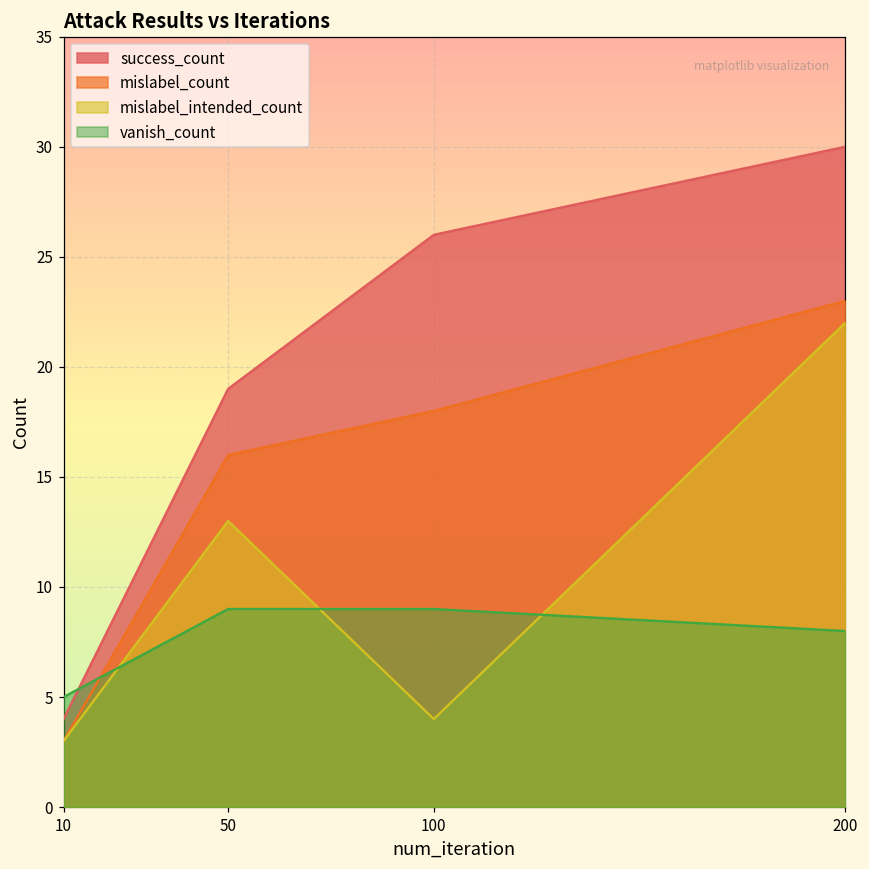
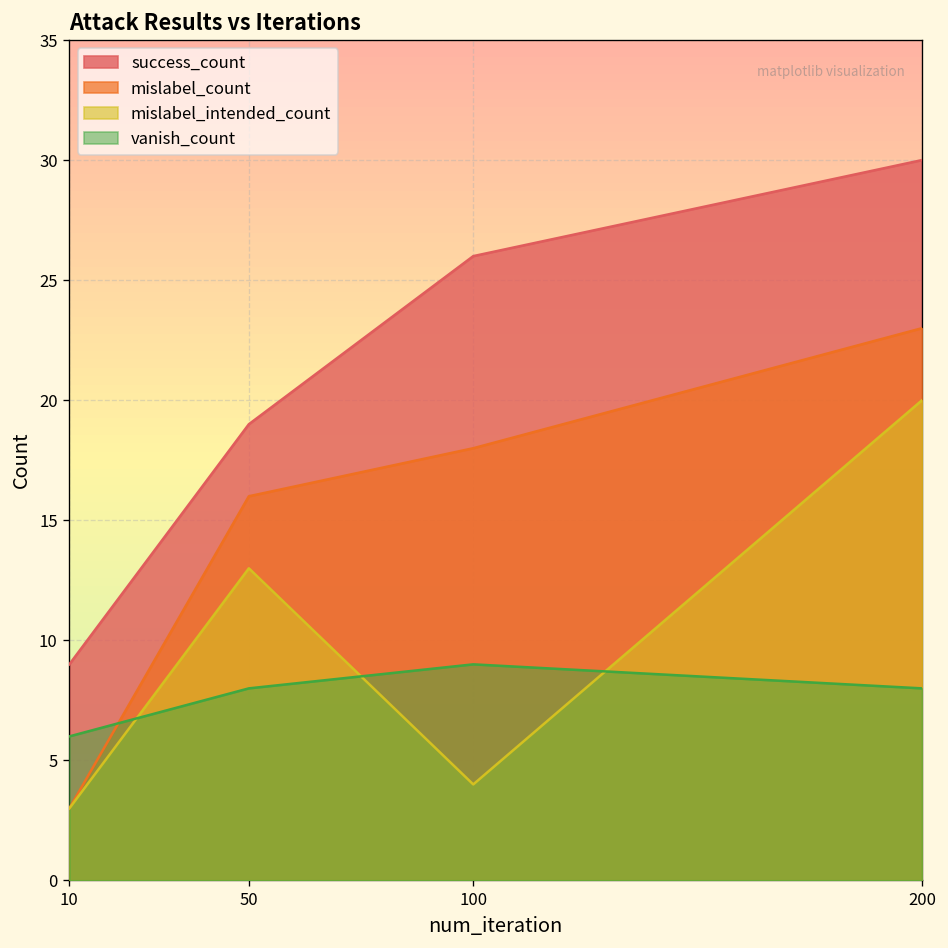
  {
    "success_count": {
-     "10": 4,
+     "10": 9,
      "50": 19,
      "100": 26,
      "200": 30
    },
    "mislabel_count": {
      "50": 16,
      "100": 18,
      "200": 23
    },
    "mislabel_intended_count": {
      "50": 13,
      "100": 4,
-     "200": 22
+     "200": 20
    },
    "vanish_count": {
-     "10": 5,
-     "50": 9,
+     "10": 6,
+     "50": 8,
      "100": 9,
      "200": 8
    }
  }
